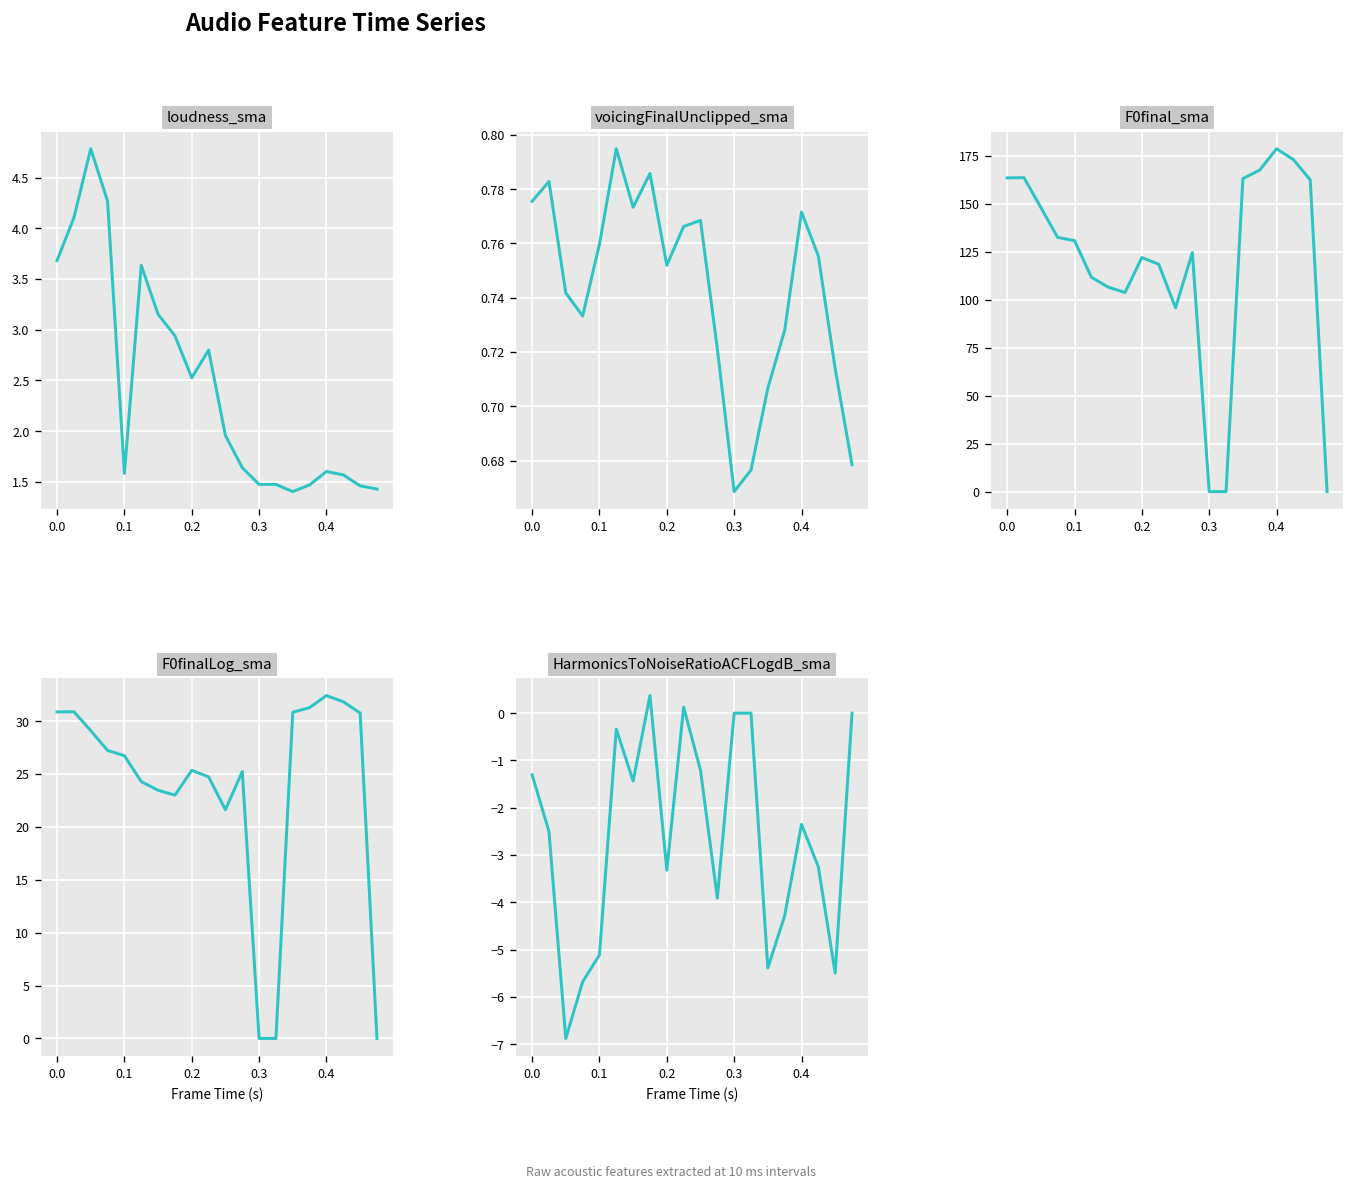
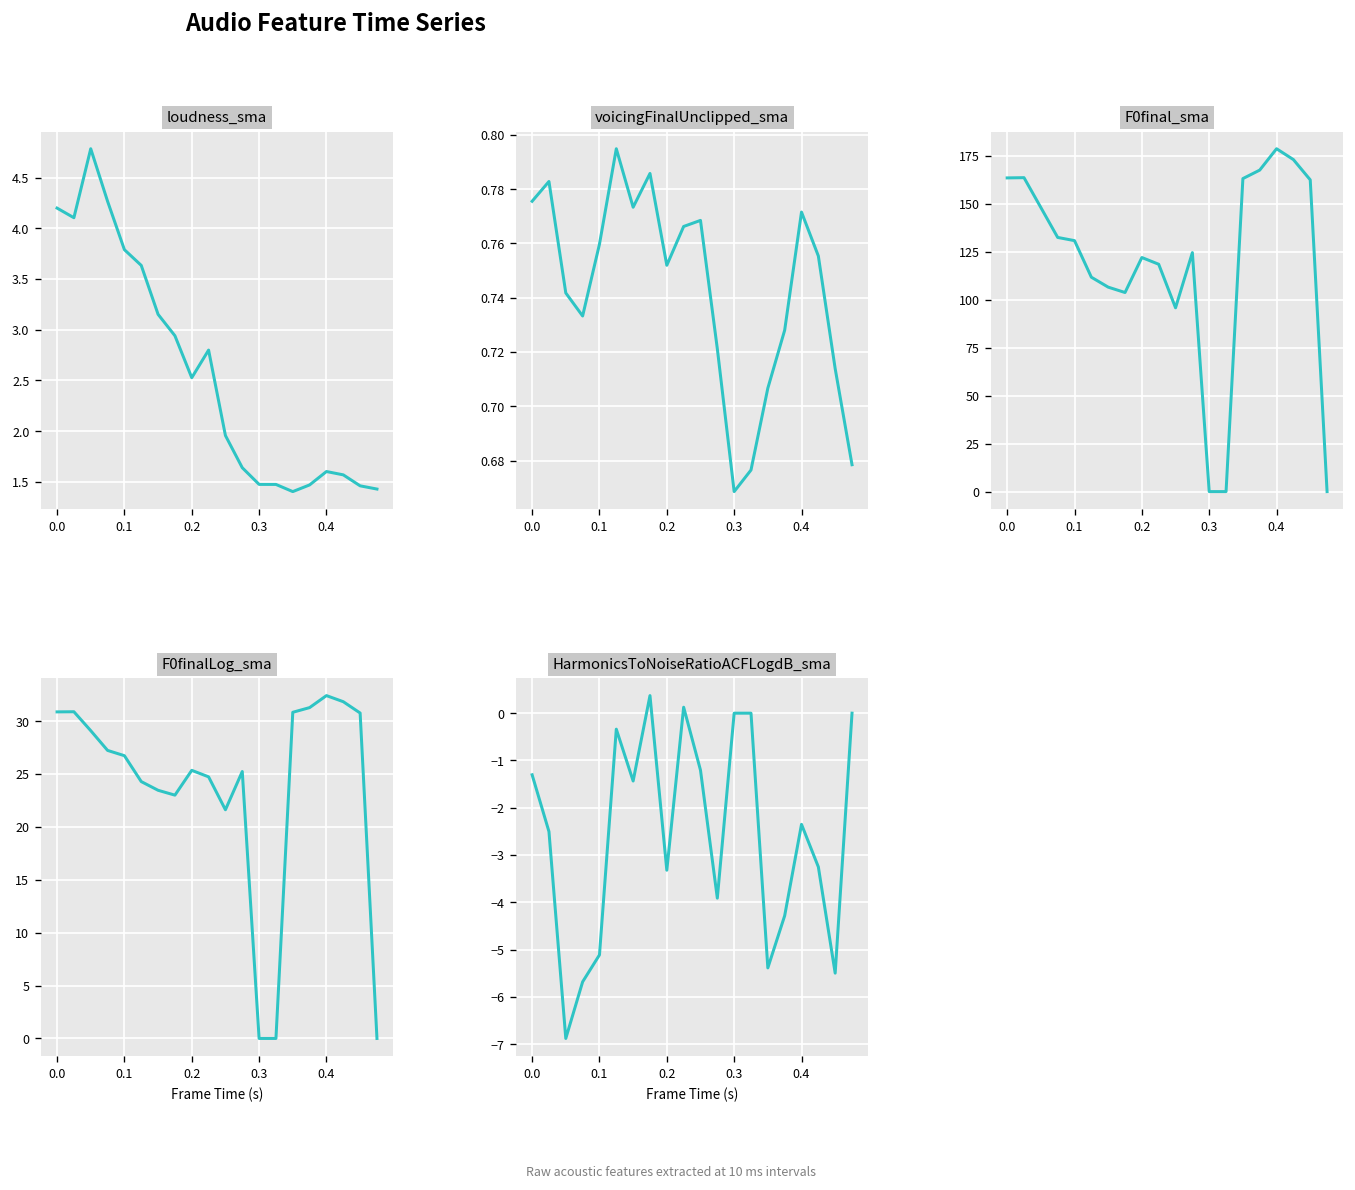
  {
    "loudness_sma": {
-     "0.0": 3.7,
-     "0.1": 1.6,
+     "0.0": 4.2,
+     "0.1": 3.8,
      "0.2": 2.5,
      "0.3": 1.5,
      "0.4": 1.6
    },
    "voicingFinalUnclipped_sma": {
      "0.0": 0.776,
      "0.1": 0.760,
      "0.2": 0.752,
      "0.3": 0.669,
      "0.4": 0.772
    },
    "F0final_sma": {
      "0.0": 164,
      "0.1": 131,
      "0.2": 122,
      "0.3": 0,
      "0.4": 179
    },
    "F0finalLog_sma": {
      "0.0": 31,
      "0.1": 27,
      "0.2": 25,
      "0.3": 0,
      "0.4": 32
    },
    "HarmonicsToNoiseRatioACFLogdB_sma": {
      "0.0": -1.3,
      "0.1": -5.1,
      "0.2": -3.3,
      "0.3": 0.0,
      "0.4": -2.4
    }
  }
